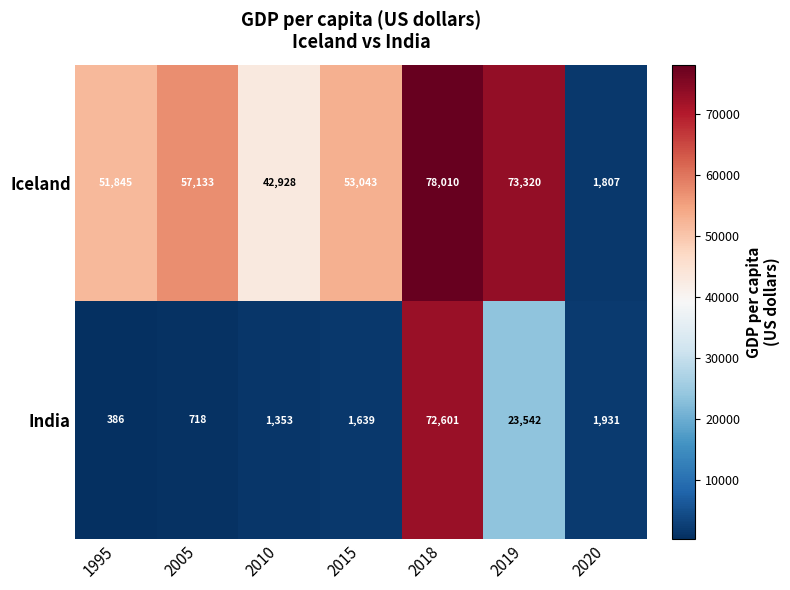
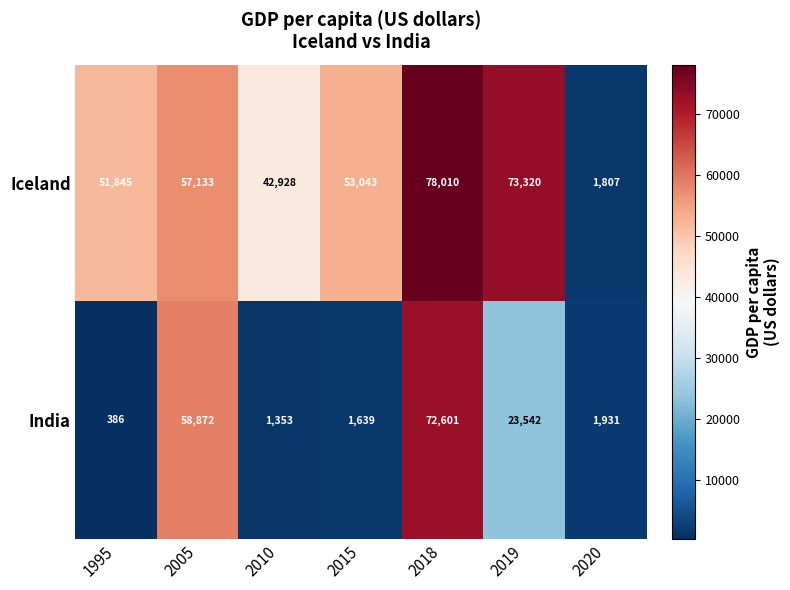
  {
    "Iceland": {
      "1995": "51,845",
      "2005": "57,133",
      "2010": "42,928",
      "2015": "53,043",
      "2018": "78,010",
      "2019": "73,320",
      "2020": "1,807"
    },
    "India": {
      "1995": "386",
-     "2005": "718",
+     "2005": "58,872",
      "2010": "1,353",
      "2015": "1,639",
      "2018": "72,601",
      "2019": "23,542",
      "2020": "1,931"
    }
  }
